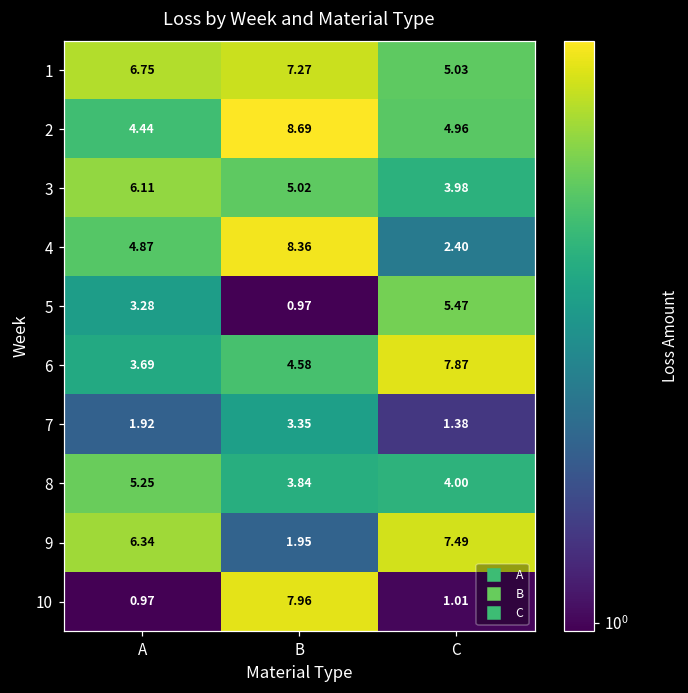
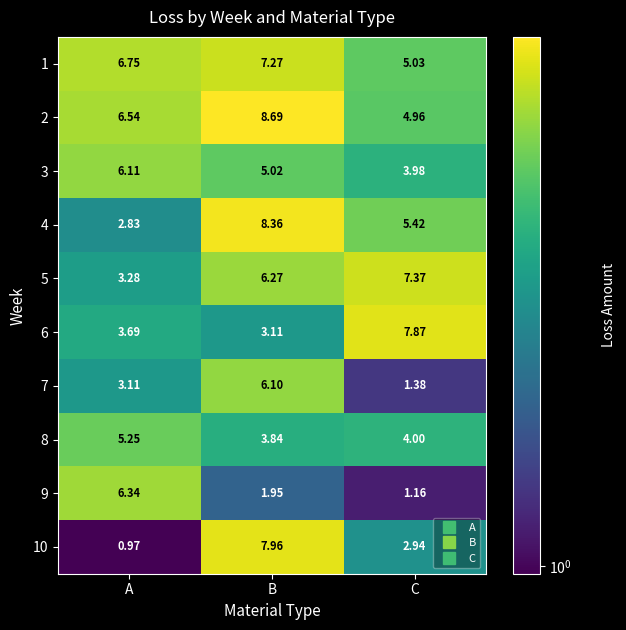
  {
    "1": {
      "A": 6.75,
      "B": 7.27,
      "C": 5.03
    },
    "2": {
-     "A": 4.44,
+     "A": 6.54,
      "B": 8.69,
      "C": 4.96
    },
    "3": {
      "A": 6.11,
      "B": 5.02,
      "C": 3.98
    },
    "4": {
-     "A": 4.87,
+     "A": 2.83,
      "B": 8.36,
-     "C": 2.40
+     "C": 5.42
    },
    "5": {
      "A": 3.28,
-     "B": 0.97,
-     "C": 5.47
+     "B": 6.27,
+     "C": 7.37
    },
    "6": {
      "A": 3.69,
-     "B": 4.58,
+     "B": 3.11,
      "C": 7.87
    },
    "7": {
-     "A": 1.92,
-     "B": 3.35,
+     "A": 3.11,
+     "B": 6.10,
      "C": 1.38
    },
    "8": {
      "A": 5.25,
      "B": 3.84,
      "C": 4.00
    },
    "9": {
      "A": 6.34,
      "B": 1.95,
-     "C": 7.49
+     "C": 1.16
    },
    "10": {
      "A": 0.97,
      "B": 7.96,
-     "C": 1.01
+     "C": 2.94
    }
  }
